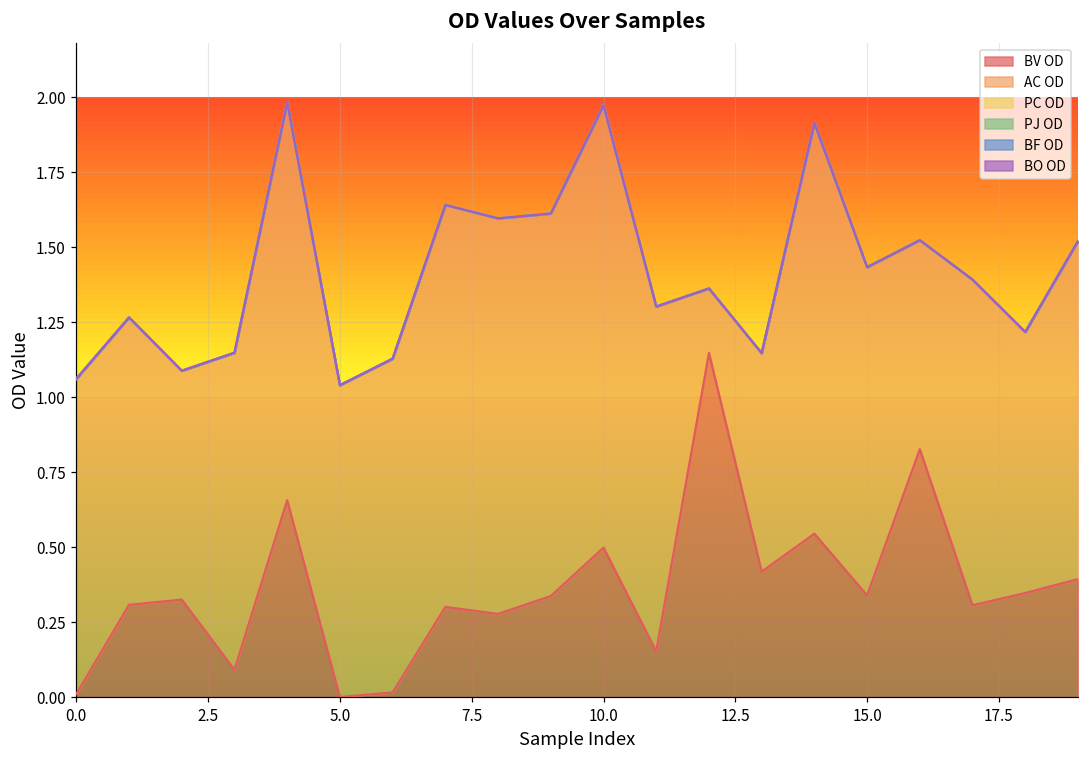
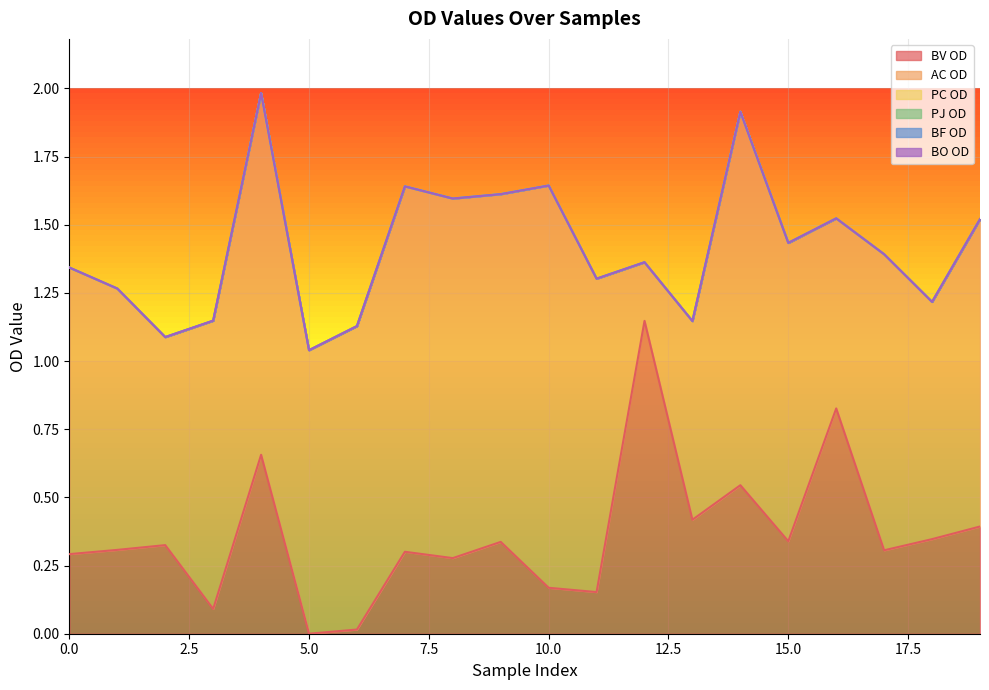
  {
    "BV OD": {
-     "0.0": 0.01,
+     "0.0": 0.29,
      "5.0": 0.00,
-     "10.0": 0.50,
+     "10.0": 0.17,
      "15.0": 0.34
    }
  }
